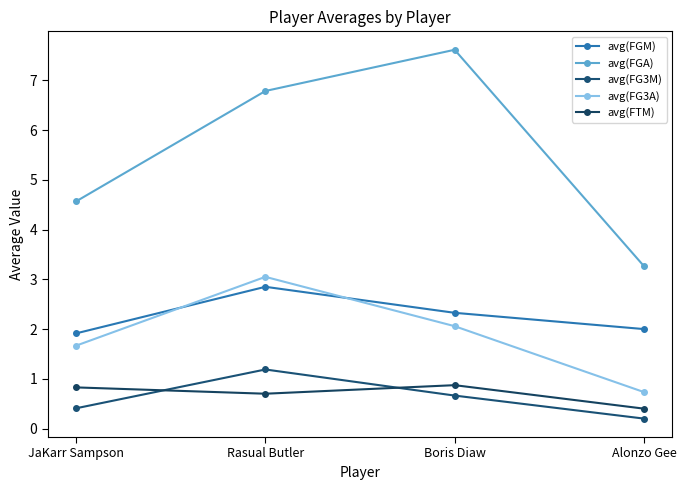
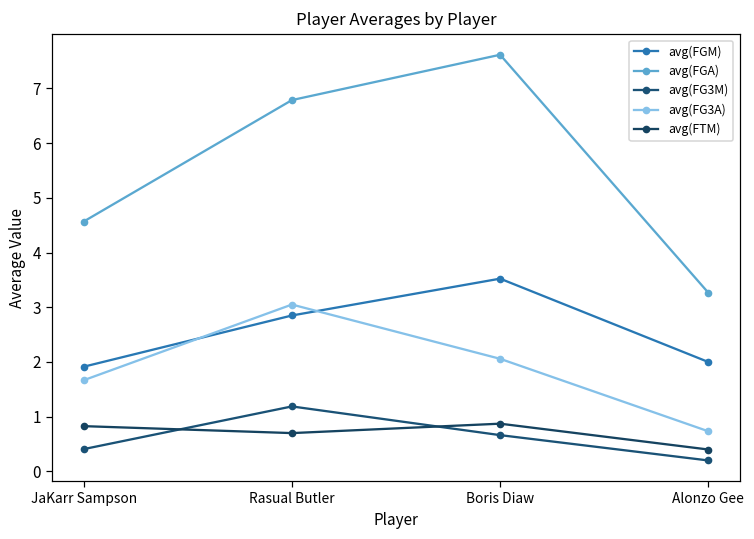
  {
    "avg(FGM)": {
      "JaKarr Sampson": 1.9,
      "Rasual Butler": 2.9,
-     "Boris Diaw": 2.3,
+     "Boris Diaw": 3.5,
      "Alonzo Gee": 2.0
    }
  }
